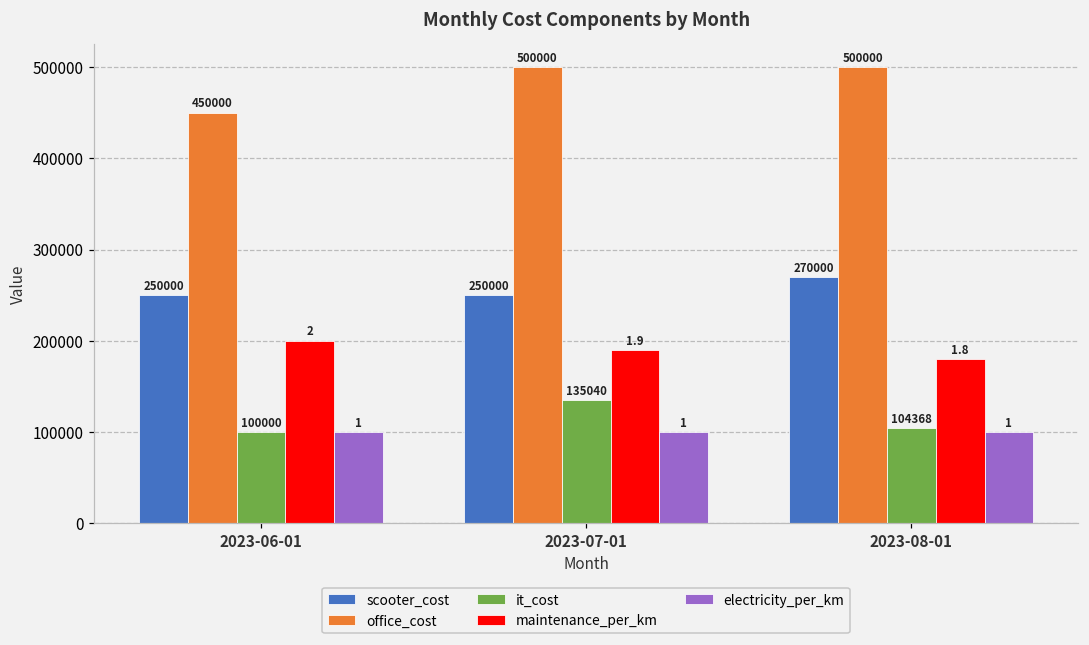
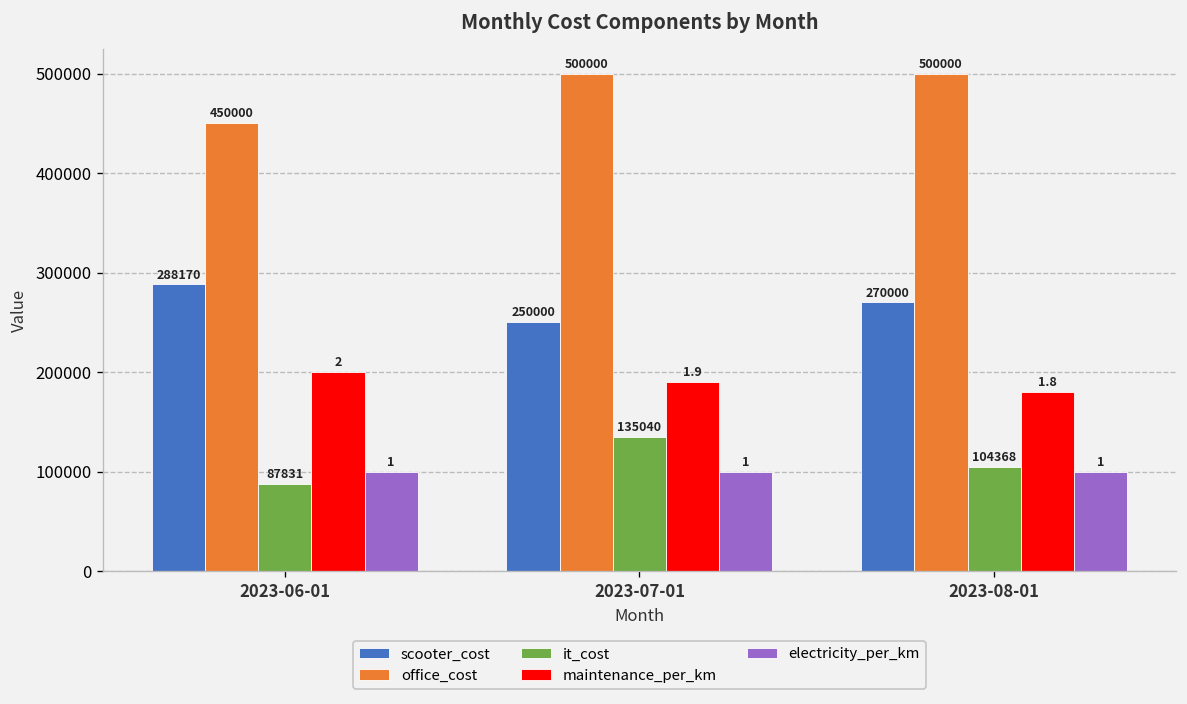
  {
    "scooter_cost": {
-     "2023-06-01": 250000,
+     "2023-06-01": 288170,
      "2023-07-01": 250000,
      "2023-08-01": 270000
    },
    "office_cost": {
      "2023-06-01": 450000,
      "2023-07-01": 500000,
      "2023-08-01": 500000
    },
    "it_cost": {
-     "2023-06-01": 100000,
+     "2023-06-01": 87831,
      "2023-07-01": 135040,
      "2023-08-01": 104368
    }
  }
